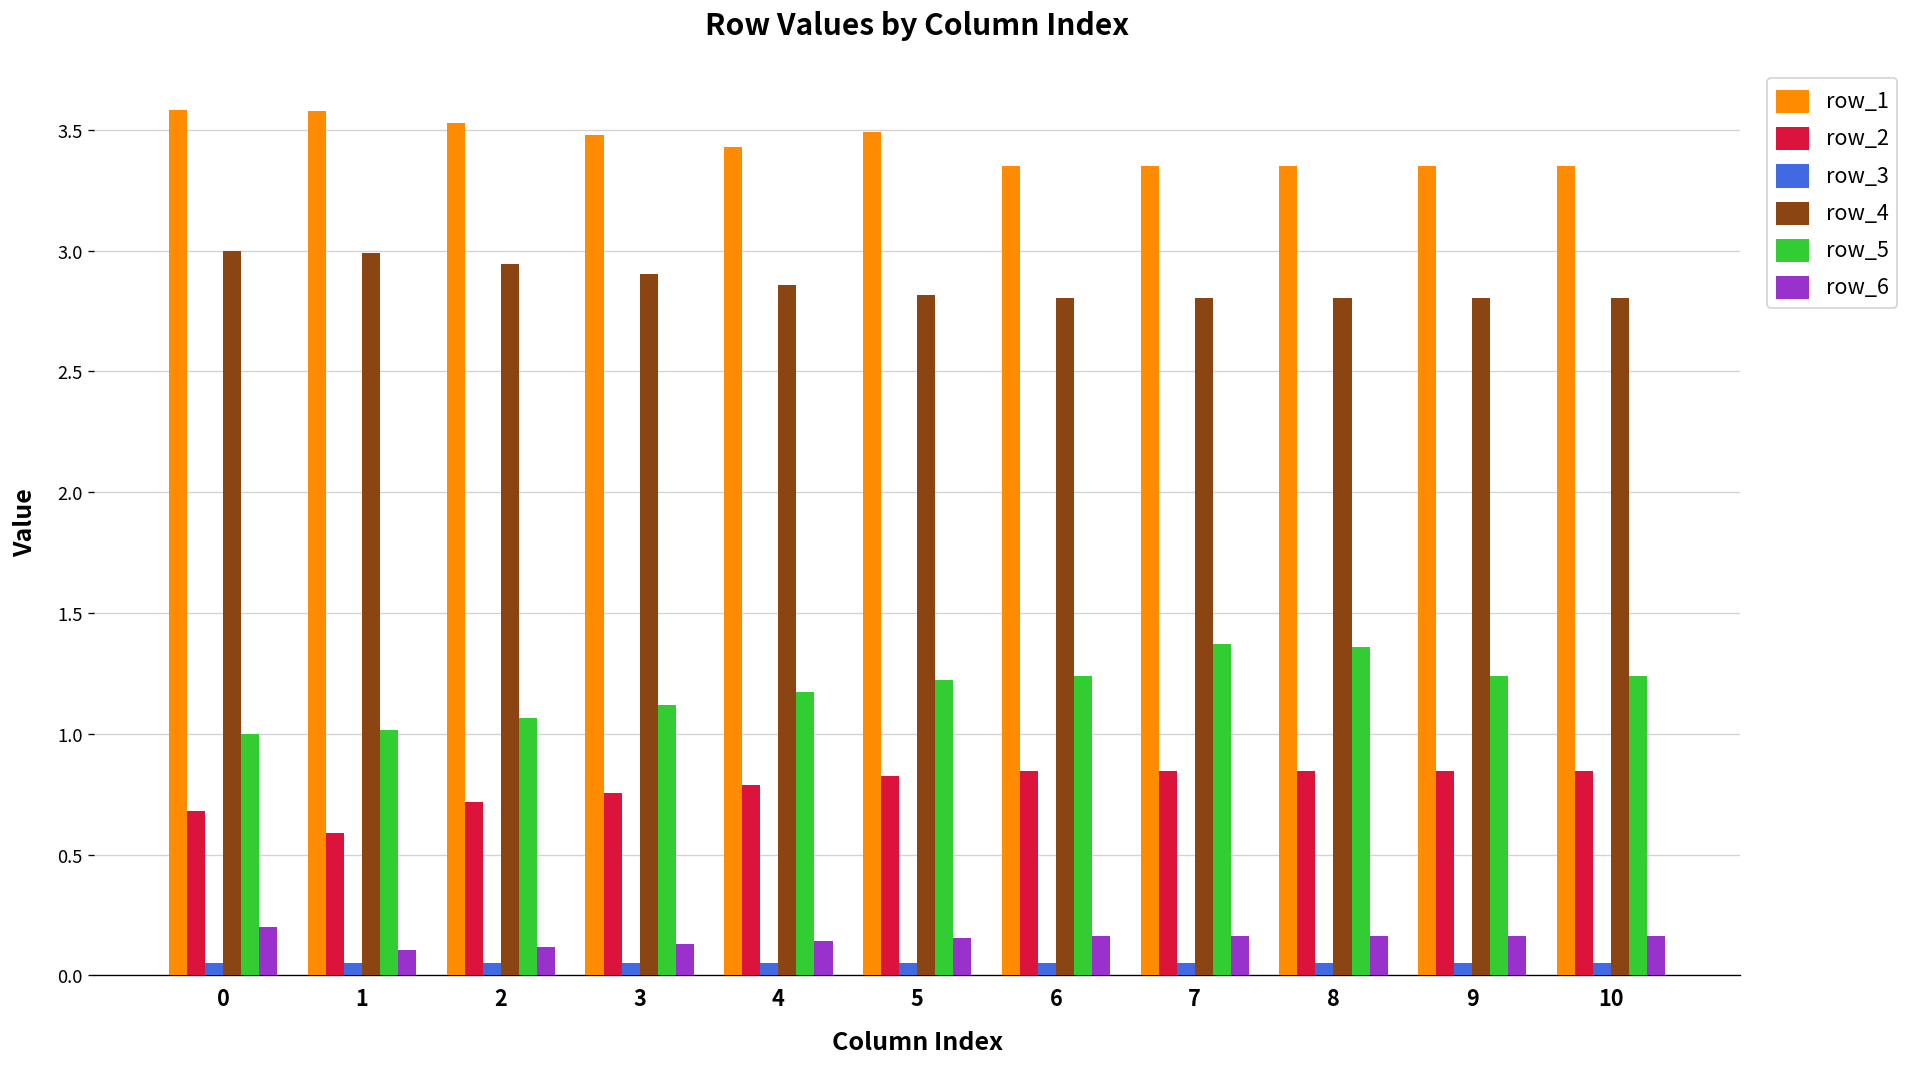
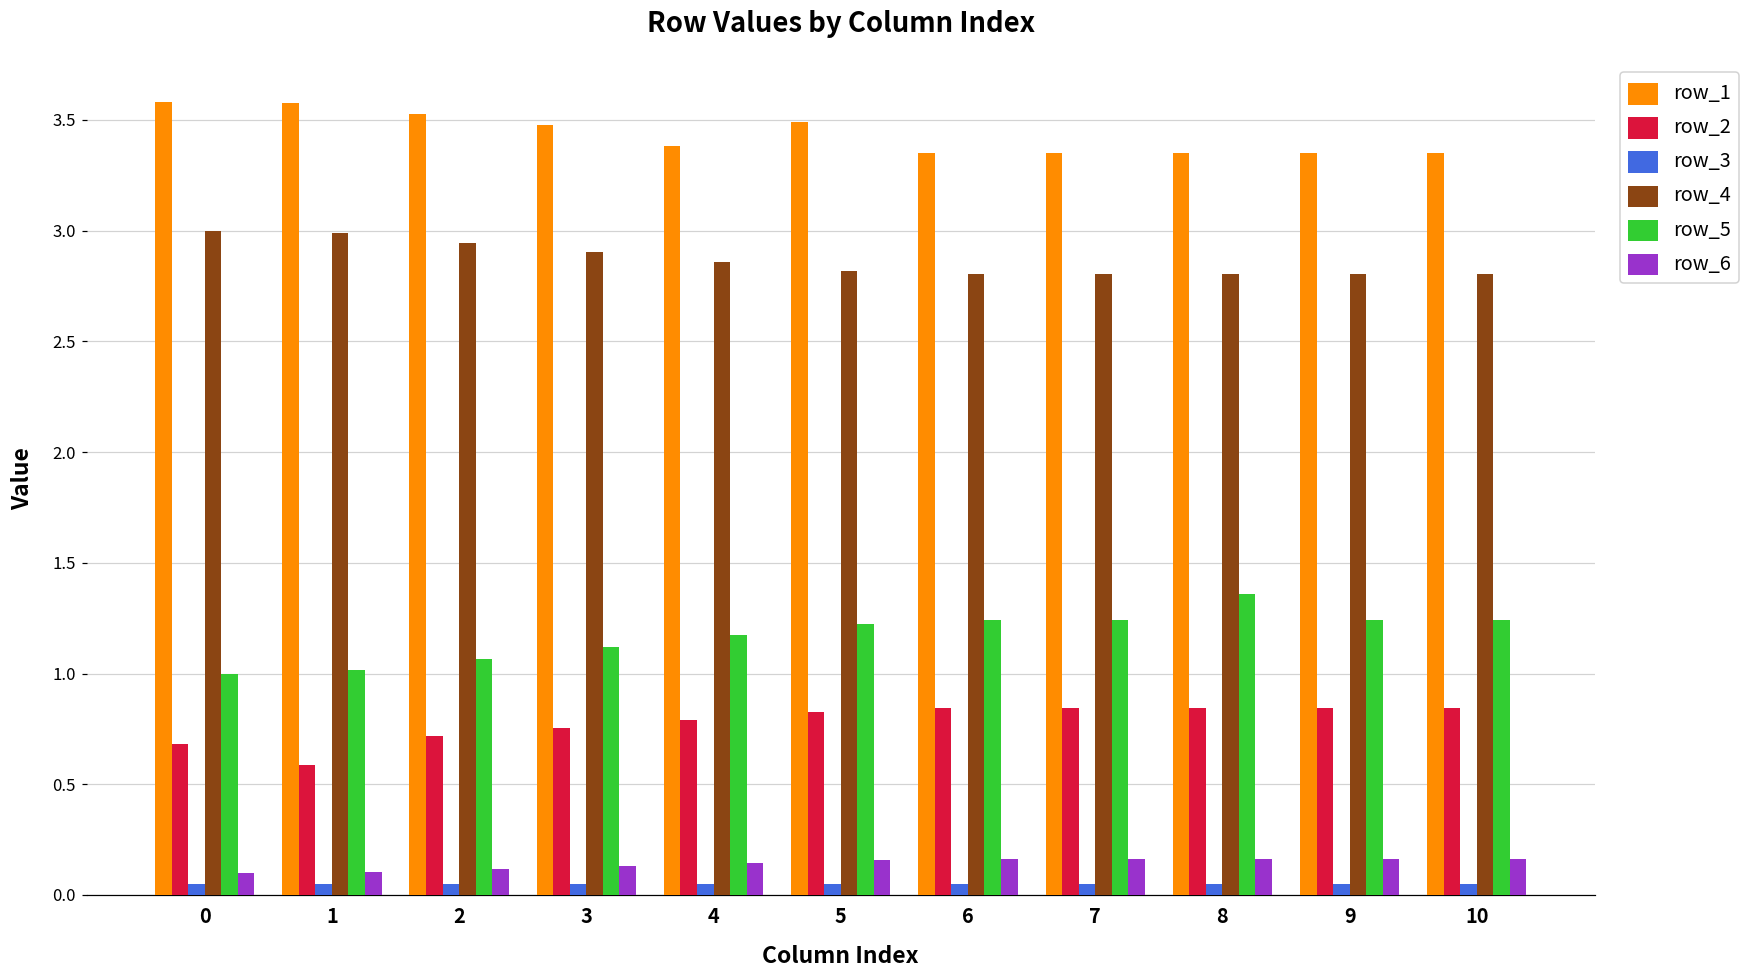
  {
    "row_1": {
      "0": 3.58,
      "1": 3.58,
      "2": 3.53,
      "3": 3.48,
-     "4": 3.43,
+     "4": 3.38,
      "5": 3.49,
      "6": 3.35,
      "7": 3.35,
      "8": 3.35,
      "9": 3.35,
      "10": 3.35
    },
    "row_2": {
      "0": 0.68,
      "1": 0.59,
      "2": 0.72,
      "3": 0.75,
      "4": 0.79,
      "5": 0.83,
      "6": 0.84,
      "7": 0.84,
      "8": 0.84,
      "9": 0.84,
      "10": 0.84
    },
    "row_3": {
      "0": 0.05,
      "1": 0.05,
      "2": 0.05,
      "3": 0.05,
      "4": 0.05,
      "5": 0.05,
      "6": 0.05,
      "7": 0.05,
      "8": 0.05,
      "9": 0.05,
      "10": 0.05
    },
    "row_4": {
      "0": 3.00,
      "1": 2.99,
      "2": 2.94,
      "3": 2.90,
      "4": 2.86,
      "5": 2.82,
      "6": 2.80,
      "7": 2.80,
      "8": 2.80,
      "9": 2.80,
      "10": 2.80
    },
    "row_5": {
      "0": 1.00,
      "1": 1.01,
      "2": 1.07,
      "3": 1.12,
      "4": 1.17,
      "5": 1.22,
      "6": 1.24,
-     "7": 1.37,
+     "7": 1.24,
      "8": 1.36,
      "9": 1.24,
      "10": 1.24
    },
    "row_6": {
-     "0": 0.2,
+     "0": 0.1,
      "1": 0.1,
      "2": 0.12,
      "3": 0.13,
      "4": 0.14,
      "5": 0.16,
      "6": 0.16,
      "7": 0.16,
      "8": 0.16,
      "9": 0.16,
      "10": 0.16
    }
  }
